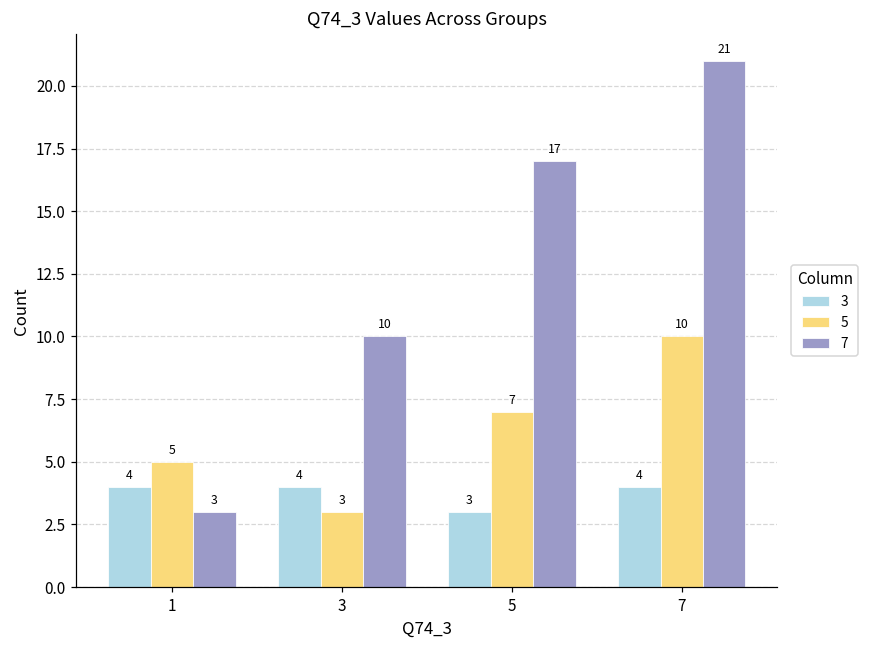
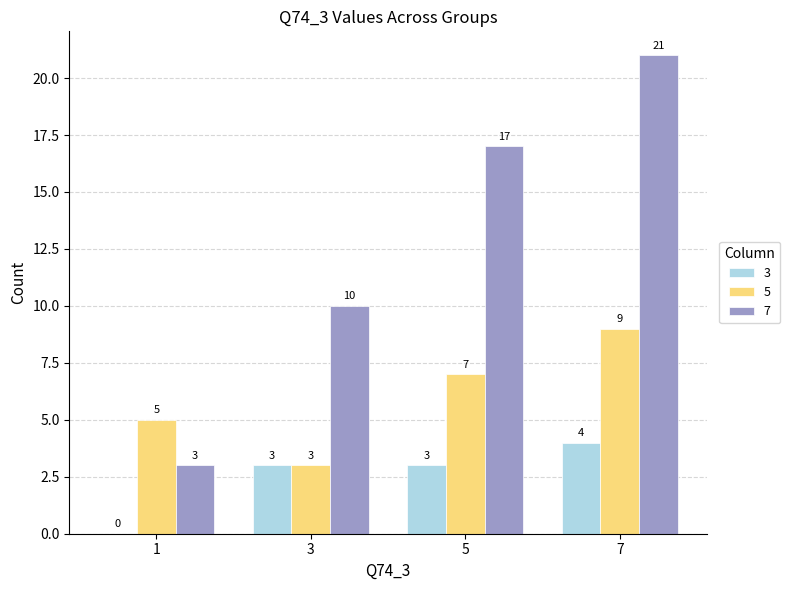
  {
    "3": {
-     "1": 4,
-     "3": 4,
+     "1": 0,
+     "3": 3,
      "5": 3,
      "7": 4
    },
    "5": {
      "1": 5,
      "3": 3,
      "5": 7,
-     "7": 10
+     "7": 9
    },
    "7": {
      "1": 3,
      "3": 10,
      "5": 17,
      "7": 21
    }
  }
